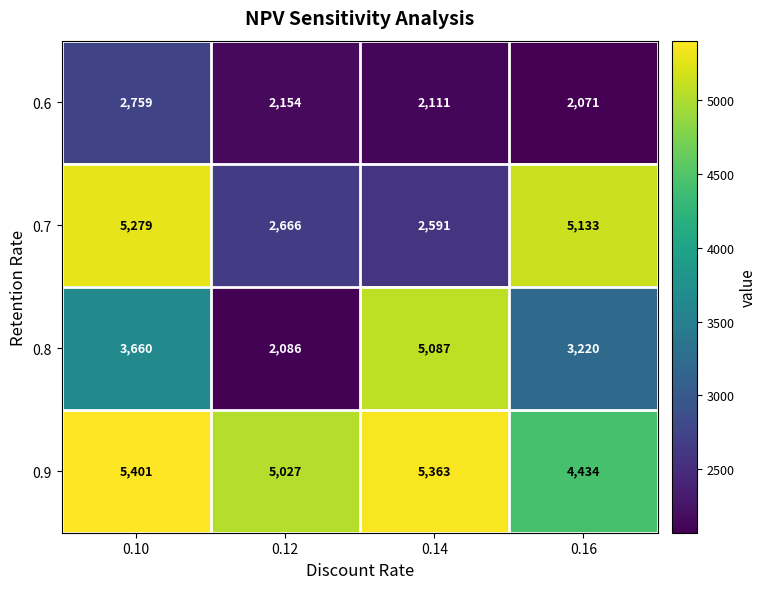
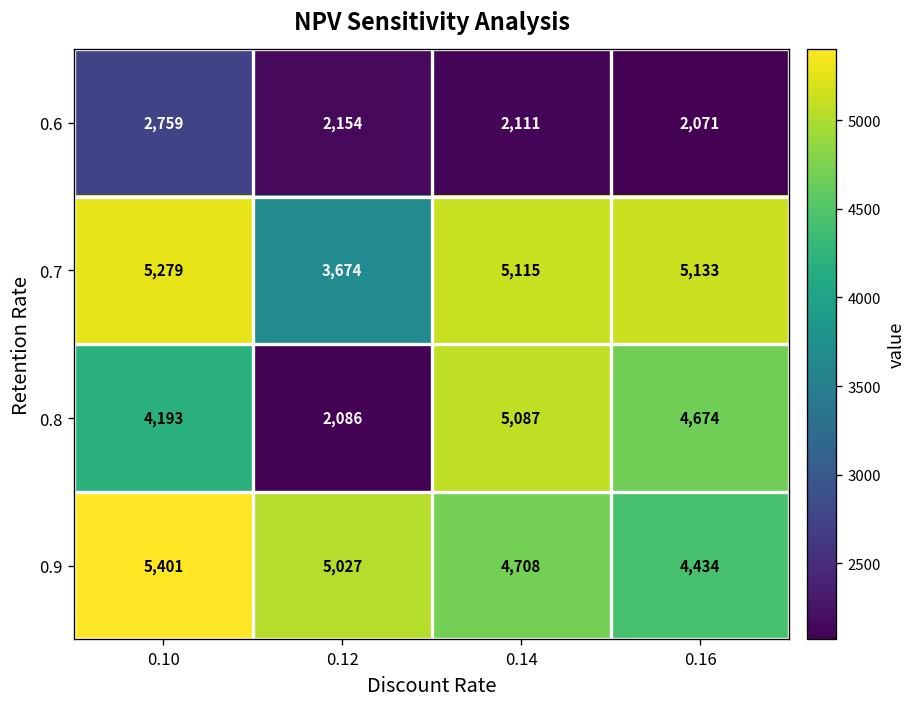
  {
    "0.6": {
      "0.10": "2,759",
      "0.12": "2,154",
      "0.14": "2,111",
      "0.16": "2,071"
    },
    "0.7": {
      "0.10": "5,279",
-     "0.12": "2,666",
-     "0.14": "2,591",
+     "0.12": "3,674",
+     "0.14": "5,115",
      "0.16": "5,133"
    },
    "0.8": {
-     "0.10": "3,660",
+     "0.10": "4,193",
      "0.12": "2,086",
      "0.14": "5,087",
-     "0.16": "3,220"
+     "0.16": "4,674"
    },
    "0.9": {
      "0.10": "5,401",
      "0.12": "5,027",
-     "0.14": "5,363",
+     "0.14": "4,708",
      "0.16": "4,434"
    }
  }
